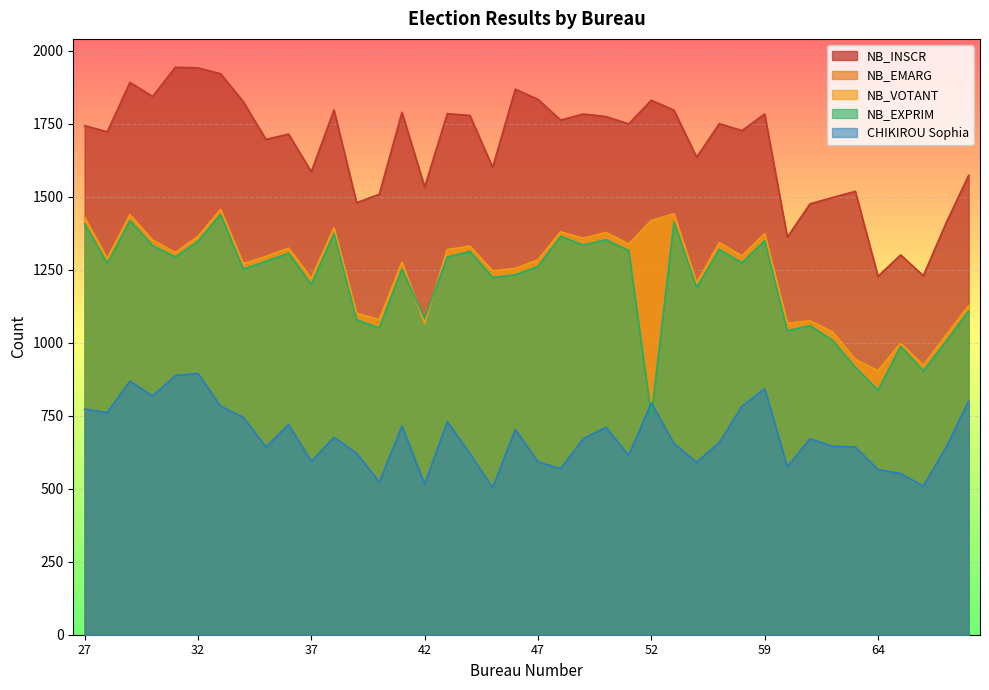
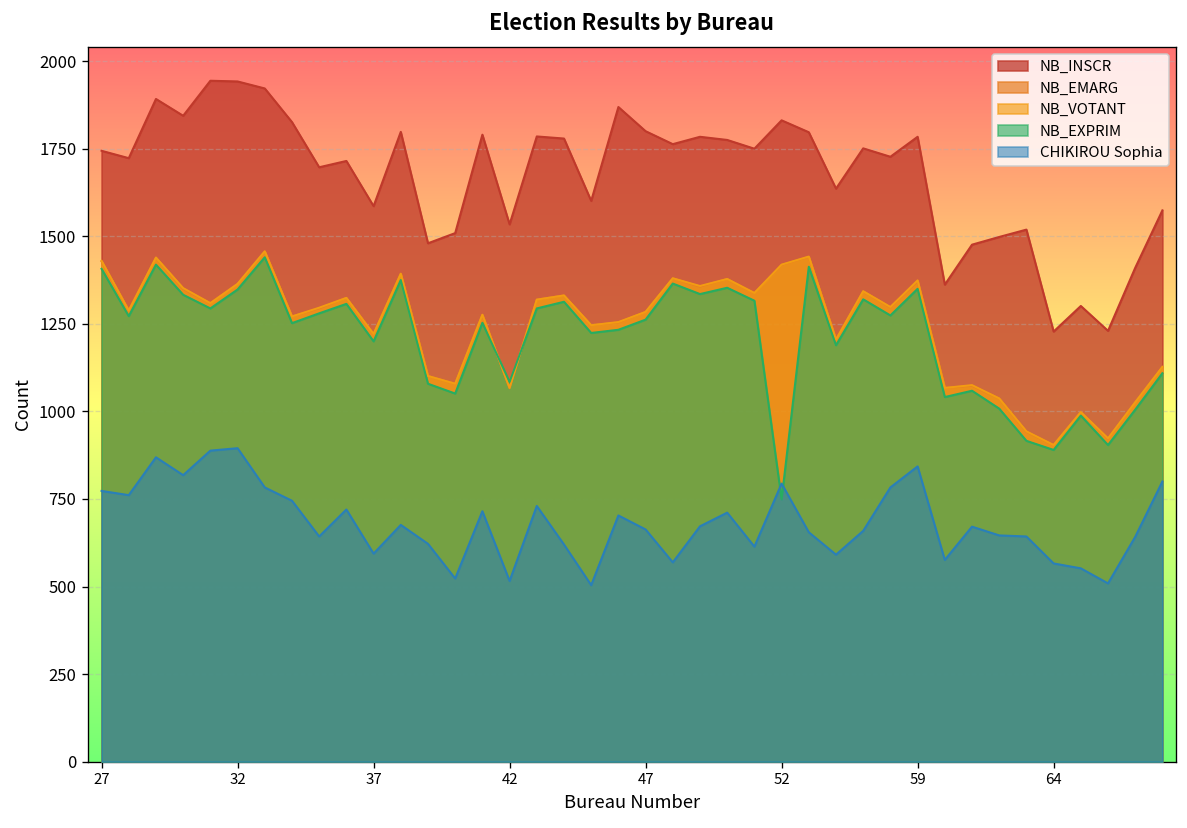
  {
    "NB_INSCR": {
      "42": 1530,
-     "47": 1830,
+     "47": 1800,
      "52": 1830,
      "59": 1780,
      "64": 1230
    },
    "NB_EXPRIM": {
      "42": 1080,
      "47": 1260,
      "52": 750,
      "59": 1350,
-     "64": 840
+     "64": 890
    },
    "CHIKIROU Sophia": {
      "42": 520,
-     "47": 590,
+     "47": 660,
      "52": 790,
      "59": 840,
      "64": 570
    }
  }
